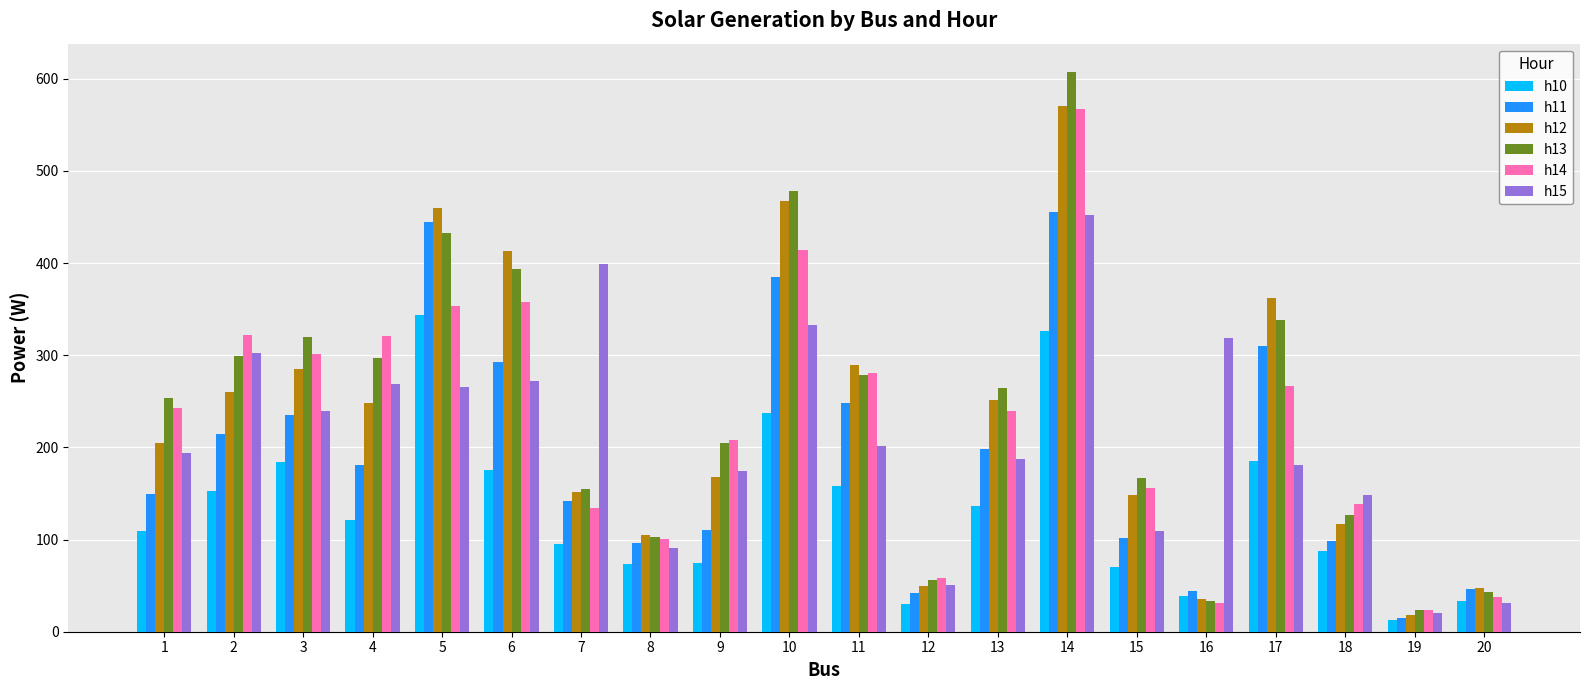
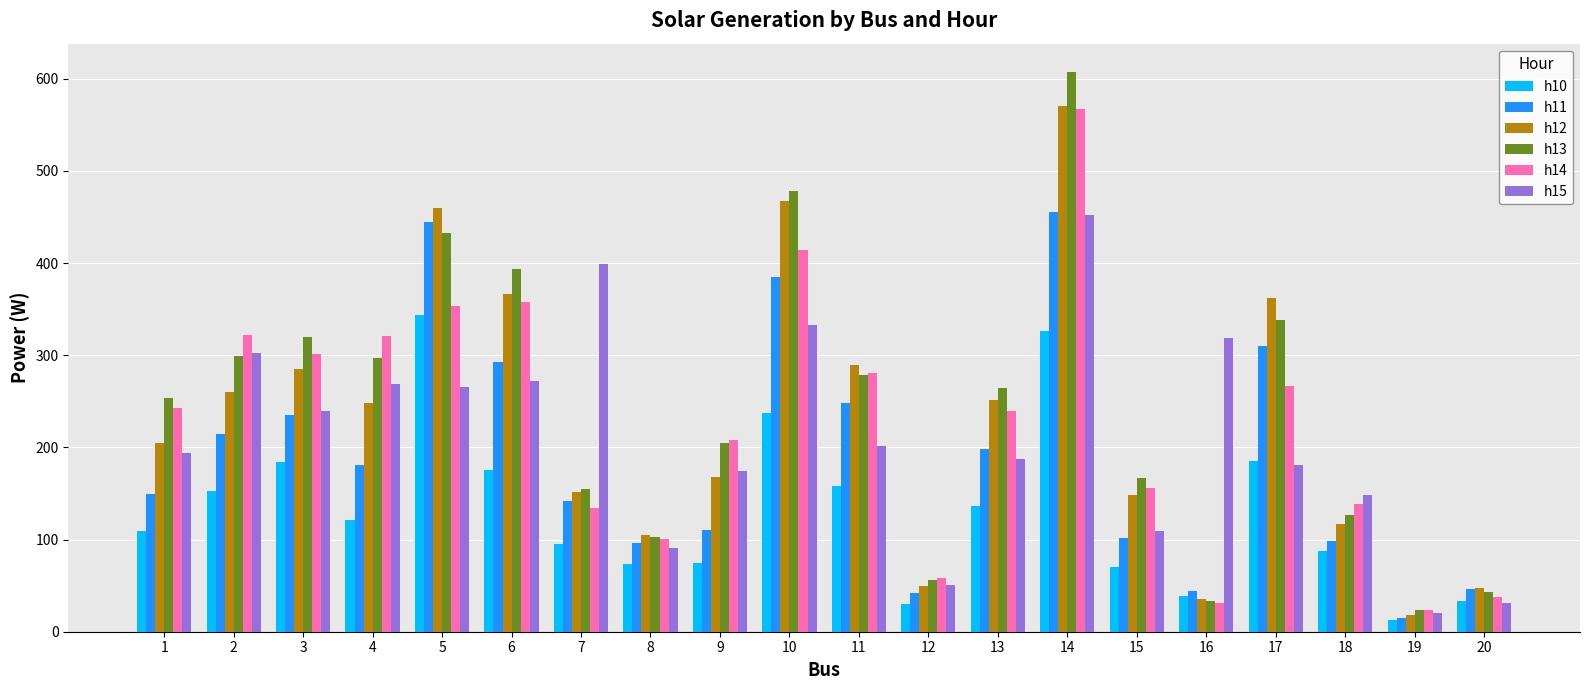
  {
    "h12": {
      "1": 200,
      "2": 260,
      "3": 290,
      "4": 250,
      "5": 460,
-     "6": 410,
+     "6": 370,
      "7": 150,
      "8": 110,
      "9": 170,
      "10": 470,
      "11": 290,
      "12": 50,
      "13": 250,
      "14": 570,
      "15": 150,
      "16": 40,
      "17": 360,
      "18": 120,
      "19": 20,
      "20": 50
    },
    "h13": {
      "1": 250,
      "2": 300,
      "3": 320,
      "4": 300,
      "5": 430,
      "6": 390,
      "7": 160,
      "8": 100,
      "9": 200,
      "10": 480,
      "11": 280,
      "12": 60,
      "13": 260,
      "14": 610,
      "15": 170,
      "16": 30,
      "17": 340,
      "18": 130,
      "19": 20,
      "20": 40
    },
    "h14": {
      "1": 240,
      "2": 320,
      "3": 300,
      "4": 320,
      "5": 350,
      "6": 360,
      "7": 130,
      "8": 100,
      "9": 210,
      "10": 410,
      "11": 280,
      "12": 60,
      "13": 240,
      "14": 570,
      "15": 160,
      "16": 30,
      "17": 270,
      "18": 140,
      "19": 20,
      "20": 40
    },
    "h15": {
      "1": 190,
      "2": 300,
      "3": 240,
      "4": 270,
      "5": 270,
      "6": 270,
      "7": 400,
      "8": 90,
      "9": 170,
      "10": 330,
      "11": 200,
      "12": 50,
      "13": 190,
      "14": 450,
      "15": 110,
      "16": 320,
      "17": 180,
      "18": 150,
      "19": 20,
      "20": 30
    }
  }
